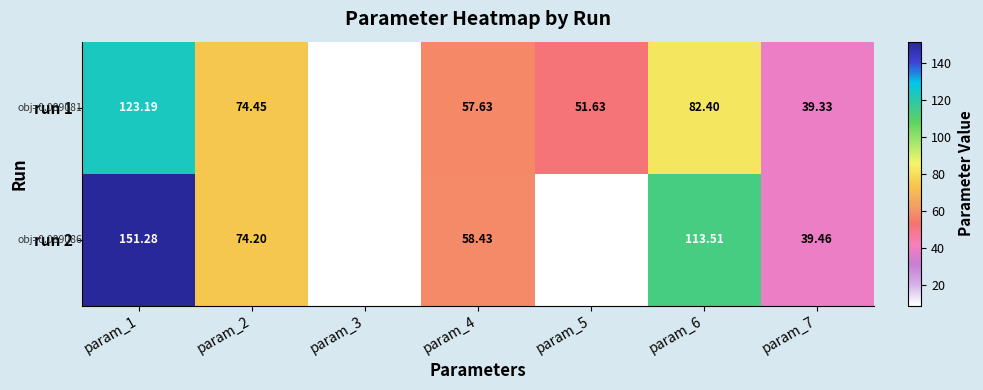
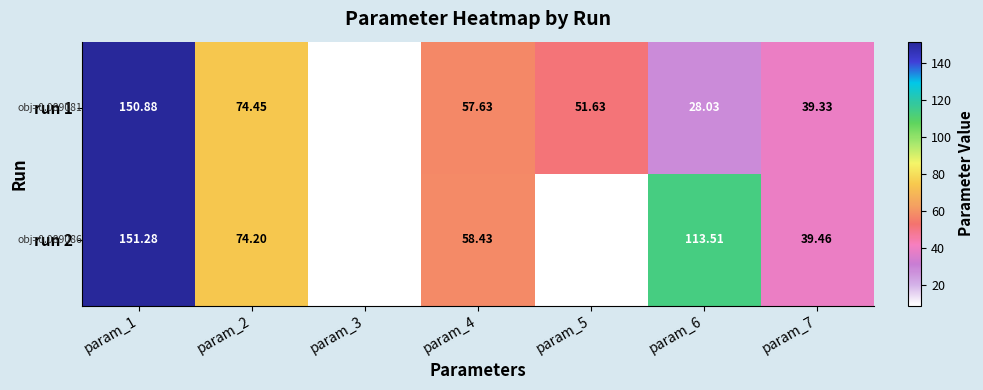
  {
    "run 1": {
-     "param_1": 123.19,
+     "param_1": 150.88,
      "param_2": 74.45,
      "param_4": 57.63,
      "param_5": 51.63,
-     "param_6": 82.40,
+     "param_6": 28.03,
      "param_7": 39.33
    },
    "run 2": {
      "param_1": 151.28,
      "param_2": 74.20,
      "param_4": 58.43,
      "param_6": 113.51,
      "param_7": 39.46
    }
  }
